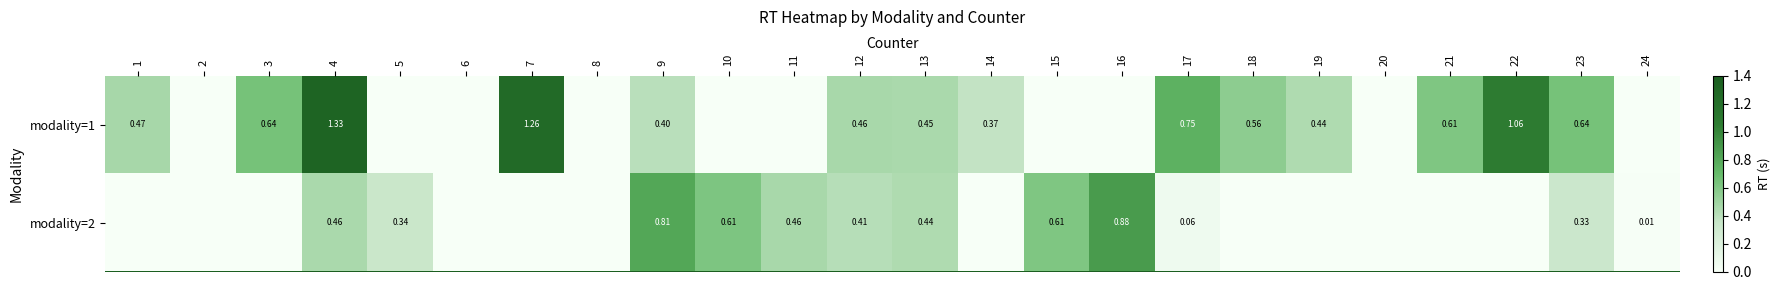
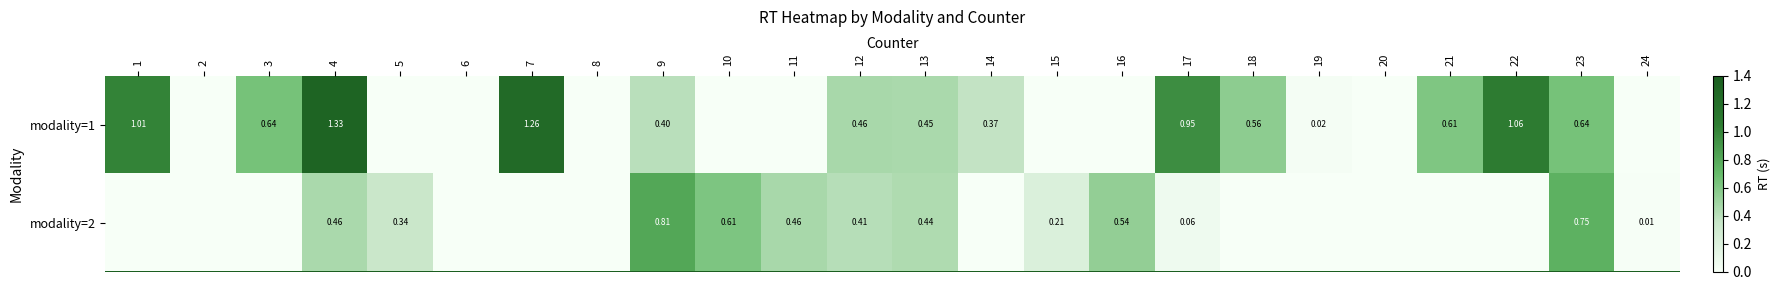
  {
    "modality=1": {
-     "1": 0.47,
+     "1": 1.01,
      "3": 0.64,
      "4": 1.33,
      "7": 1.26,
      "9": 0.40,
      "12": 0.46,
      "13": 0.45,
      "14": 0.37,
-     "17": 0.75,
+     "17": 0.95,
      "18": 0.56,
-     "19": 0.44,
+     "19": 0.02,
      "21": 0.61,
      "22": 1.06,
      "23": 0.64
    },
    "modality=2": {
      "4": 0.46,
      "5": 0.34,
      "9": 0.81,
      "10": 0.61,
      "11": 0.46,
      "12": 0.41,
      "13": 0.44,
-     "15": 0.61,
-     "16": 0.88,
+     "15": 0.21,
+     "16": 0.54,
      "17": 0.06,
-     "23": 0.33,
+     "23": 0.75,
      "24": 0.01
    }
  }
